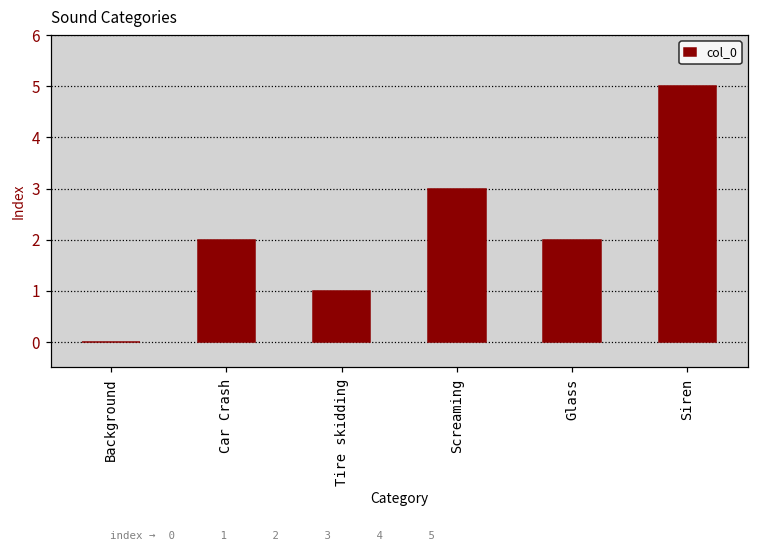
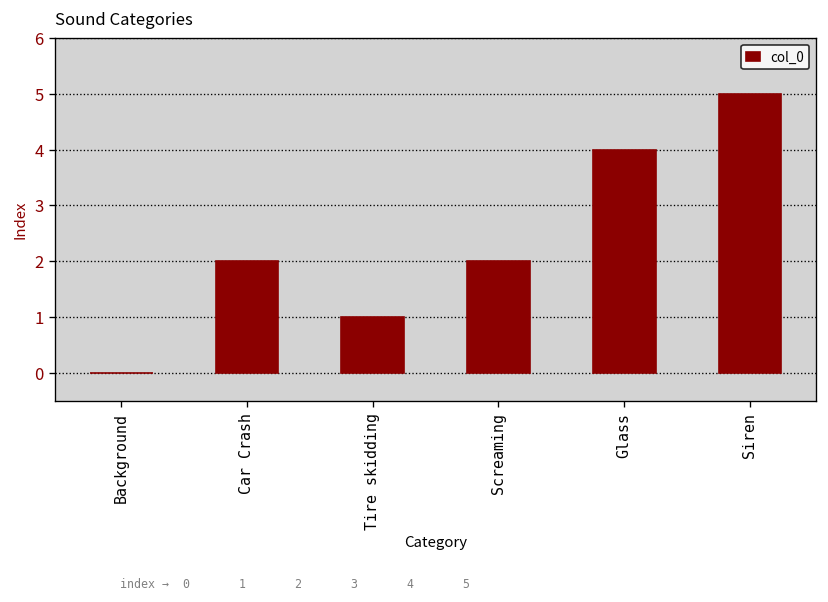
  {
    "Background": 0,
    "Car Crash": 2,
    "Tire skidding": 1,
-   "Screaming": 3,
-   "Glass": 2,
+   "Screaming": 2,
+   "Glass": 4,
    "Siren": 5
  }
